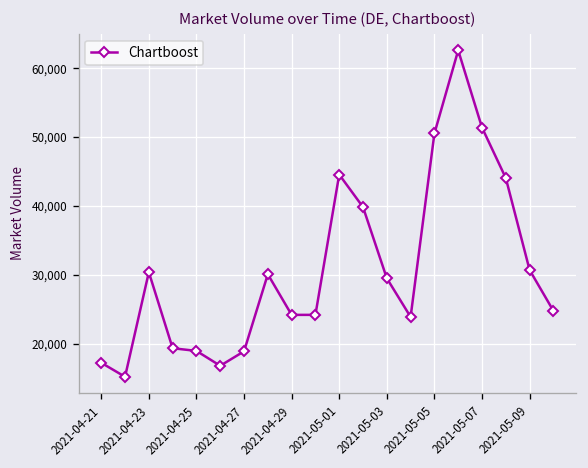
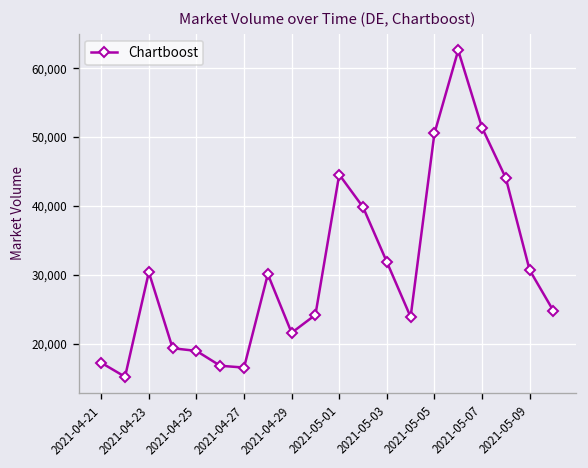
  {
    "2021-04-21": "17,000",
    "2021-04-23": "30,000",
    "2021-04-25": "19,000",
-   "2021-04-27": "19,000",
-   "2021-04-29": "24,000",
+   "2021-04-27": "17,000",
+   "2021-04-29": "22,000",
    "2021-05-01": "45,000",
-   "2021-05-03": "29,000",
+   "2021-05-03": "32,000",
    "2021-05-05": "51,000",
    "2021-05-07": "51,000",
    "2021-05-09": "31,000"
  }
